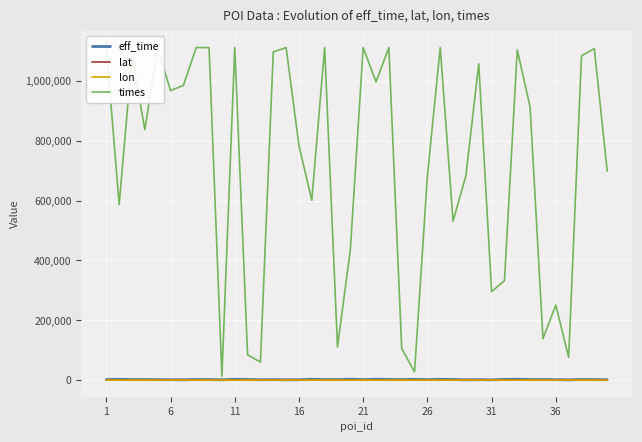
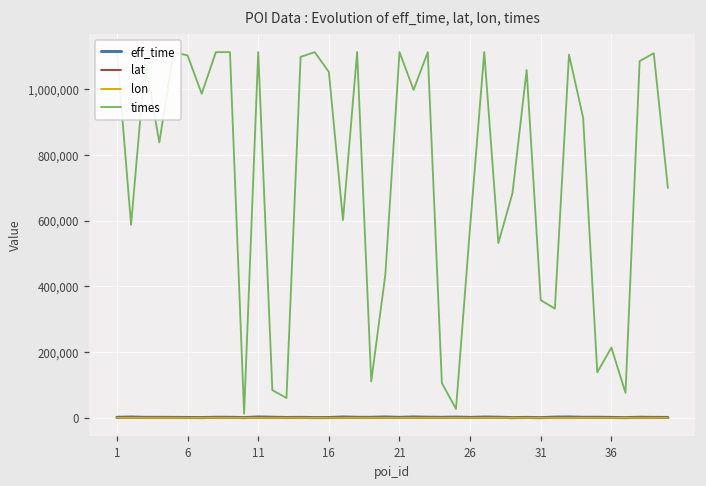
  {
    "lon": {
      "1": "0",
      "6": "0",
      "11": "0",
      "16": "0",
      "21": "0",
      "26": "0",
      "31": "0",
      "36": "0"
    },
    "times": {
-     "6": "970,000",
+     "6": "1,100,000",
      "11": "1,110,000",
-     "16": "780,000",
+     "16": "1,050,000",
      "21": "1,110,000",
-     "26": "680,000",
-     "31": "300,000",
-     "36": "250,000"
+     "26": "580,000",
+     "31": "360,000",
+     "36": "210,000"
    }
  }
